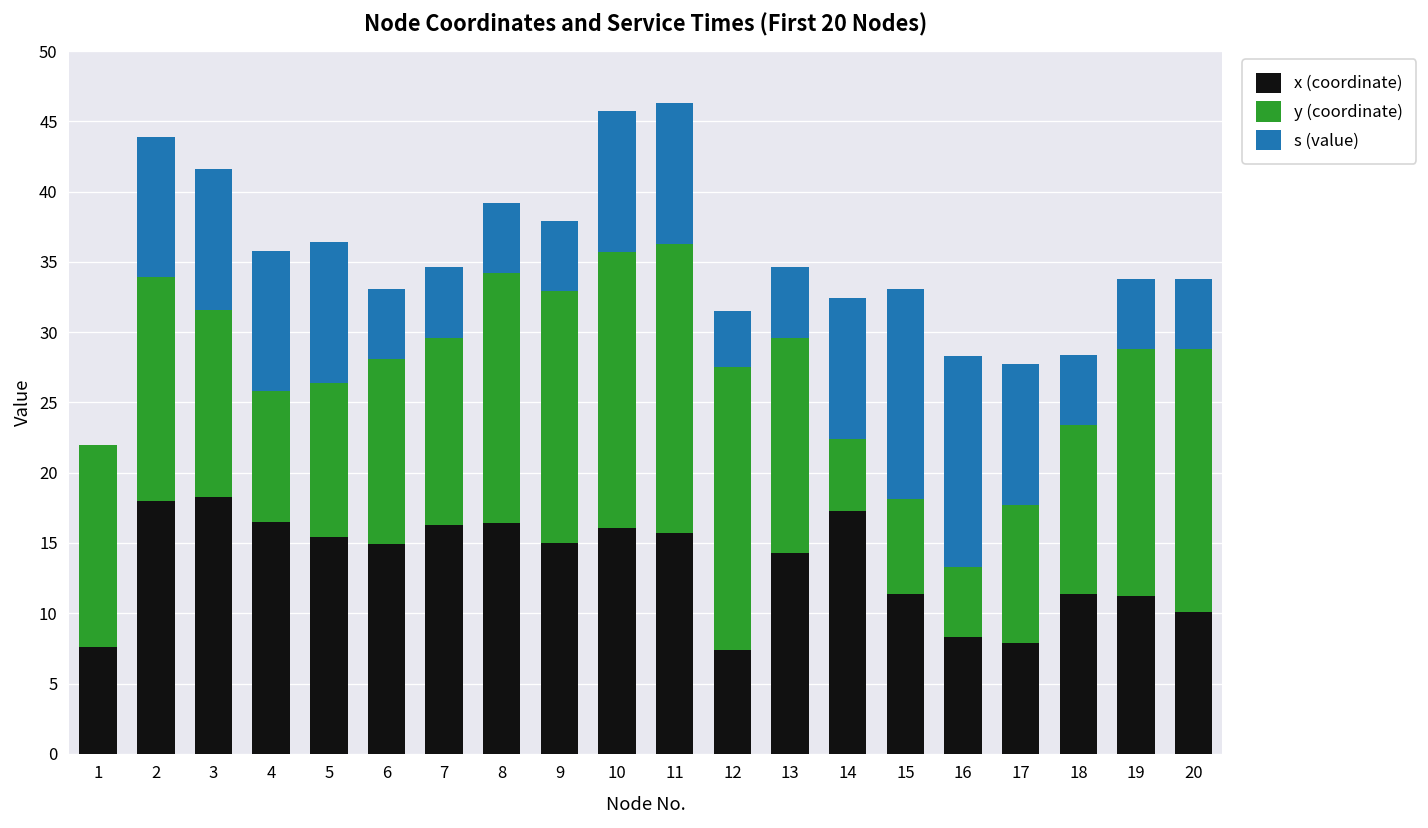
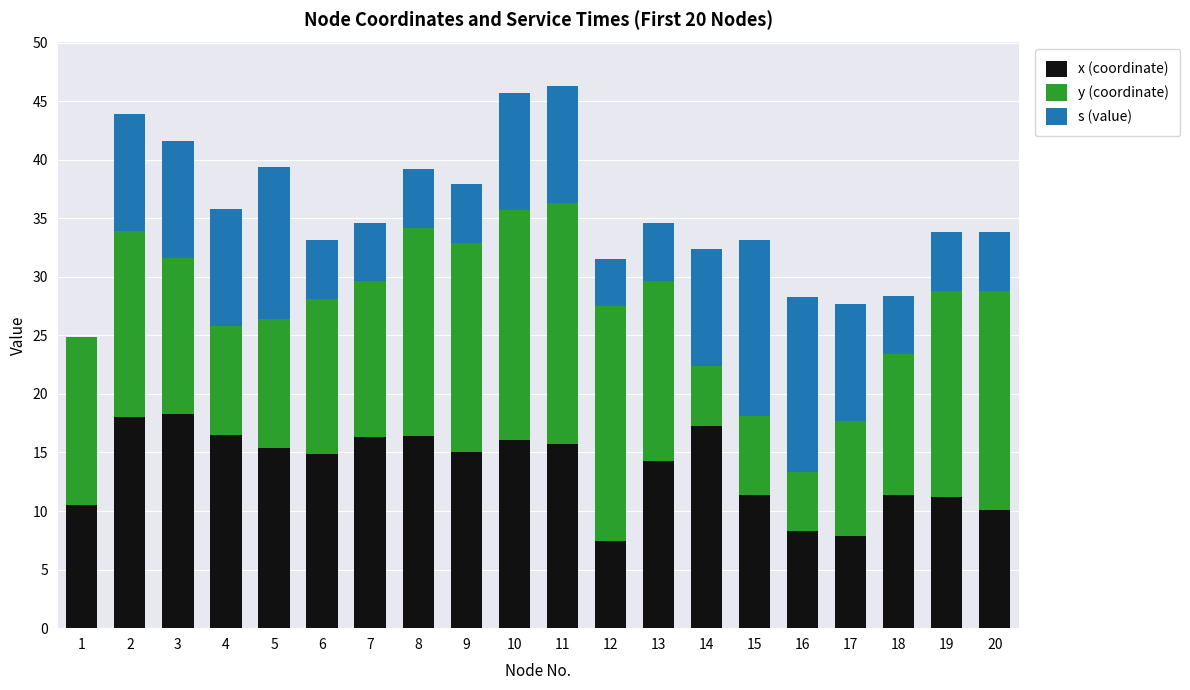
  {
    "x (coordinate)": {
-     "1": 7.6,
+     "1": 10.5,
      "2": 18.0,
      "3": 18.3,
      "4": 16.5,
      "5": 15.4,
      "6": 14.9,
      "7": 16.3,
      "8": 16.4,
      "9": 15.0,
      "10": 16.1,
      "11": 15.7,
      "12": 7.4,
      "13": 14.3,
      "14": 17.3,
      "15": 11.4,
      "16": 8.3,
      "17": 7.9,
      "18": 11.4,
      "19": 11.2,
      "20": 10.1
    },
    "y (coordinate)": {
      "1": 14.4,
      "2": 15.9,
      "3": 13.3,
      "4": 9.3,
      "5": 11.0,
      "6": 13.2,
      "7": 13.3,
      "8": 17.8,
      "9": 17.9,
      "10": 19.6,
      "11": 20.6,
      "12": 20.1,
      "13": 15.3,
      "14": 5.1,
      "15": 6.7,
      "16": 5.0,
      "17": 9.8,
      "18": 12.0,
      "19": 17.6,
      "20": 18.7
    },
    "s (value)": {
      "1": 0,
      "2": 10,
      "3": 10,
      "4": 10,
-     "5": 10,
+     "5": 13,
      "6": 5,
      "7": 5,
      "8": 5,
      "9": 5,
      "10": 10,
      "11": 10,
      "12": 4,
      "13": 5,
      "14": 10,
      "15": 15,
      "16": 15,
      "17": 10,
      "18": 5,
      "19": 5,
      "20": 5
    }
  }
